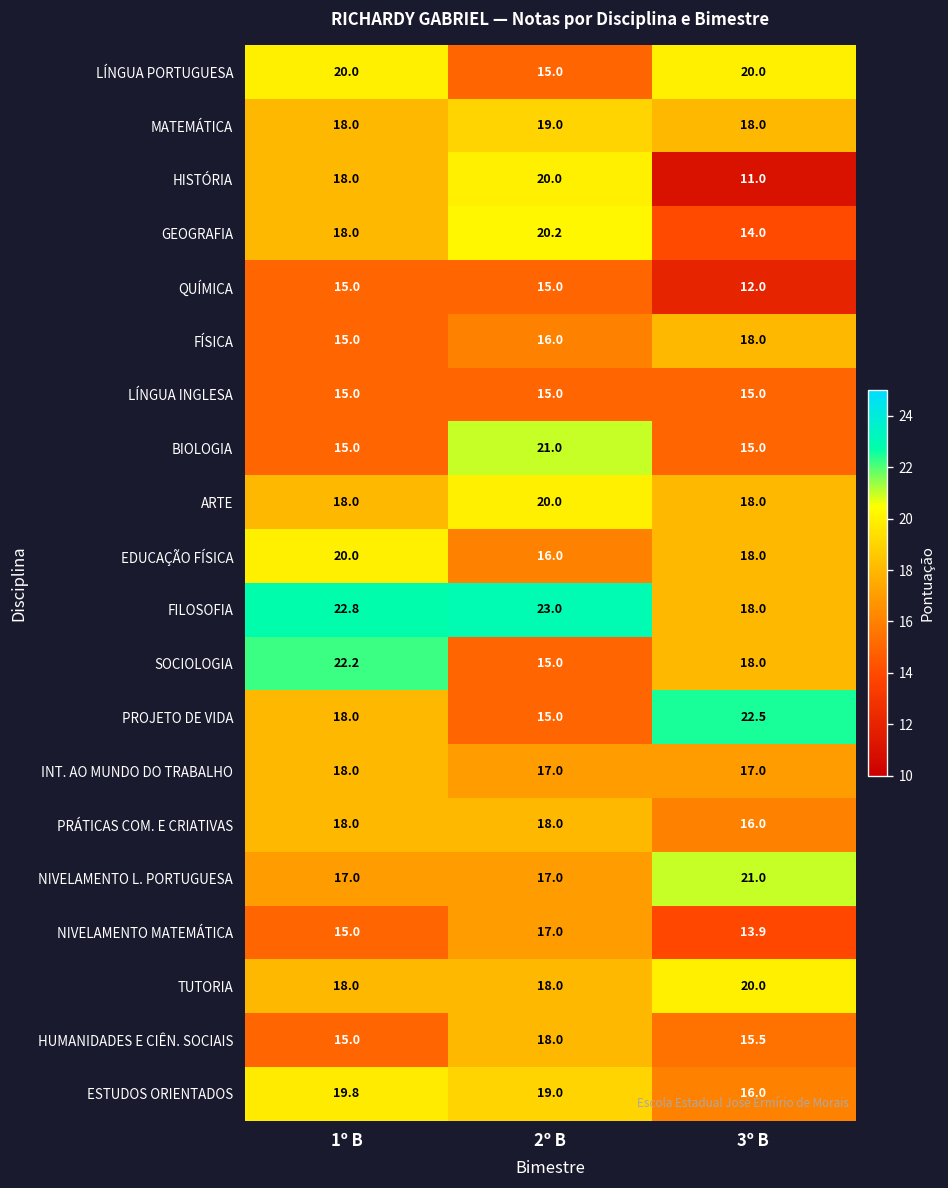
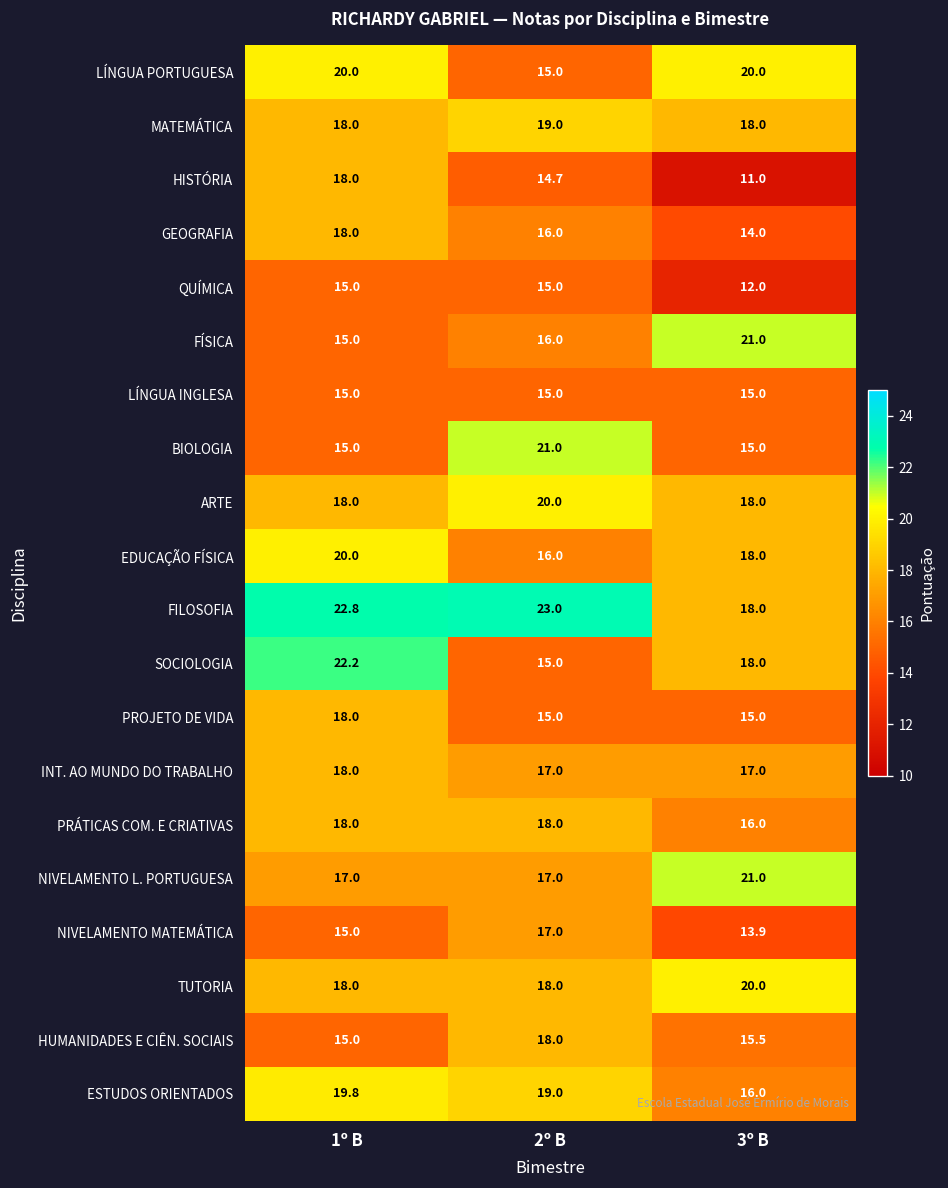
  {
    "LÍNGUA PORTUGUESA": {
      "1º B": 20.0,
      "2º B": 15.0,
      "3º B": 20.0
    },
    "MATEMÁTICA": {
      "1º B": 18.0,
      "2º B": 19.0,
      "3º B": 18.0
    },
    "HISTÓRIA": {
      "1º B": 18.0,
-     "2º B": 20.0,
+     "2º B": 14.7,
      "3º B": 11.0
    },
    "GEOGRAFIA": {
      "1º B": 18.0,
-     "2º B": 20.2,
+     "2º B": 16.0,
      "3º B": 14.0
    },
    "QUÍMICA": {
      "1º B": 15.0,
      "2º B": 15.0,
      "3º B": 12.0
    },
    "FÍSICA": {
      "1º B": 15.0,
      "2º B": 16.0,
-     "3º B": 18.0
+     "3º B": 21.0
    },
    "LÍNGUA INGLESA": {
      "1º B": 15.0,
      "2º B": 15.0,
      "3º B": 15.0
    },
    "BIOLOGIA": {
      "1º B": 15.0,
      "2º B": 21.0,
      "3º B": 15.0
    },
    "ARTE": {
      "1º B": 18.0,
      "2º B": 20.0,
      "3º B": 18.0
    },
    "EDUCAÇÃO FÍSICA": {
      "1º B": 20.0,
      "2º B": 16.0,
      "3º B": 18.0
    },
    "FILOSOFIA": {
      "1º B": 22.8,
      "2º B": 23.0,
      "3º B": 18.0
    },
    "SOCIOLOGIA": {
      "1º B": 22.2,
      "2º B": 15.0,
      "3º B": 18.0
    },
    "PROJETO DE VIDA": {
      "1º B": 18.0,
      "2º B": 15.0,
-     "3º B": 22.5
+     "3º B": 15.0
    },
    "INT. AO MUNDO DO TRABALHO": {
      "1º B": 18.0,
      "2º B": 17.0,
      "3º B": 17.0
    },
    "PRÁTICAS COM. E CRIATIVAS": {
      "1º B": 18.0,
      "2º B": 18.0,
      "3º B": 16.0
    },
    "NIVELAMENTO L. PORTUGUESA": {
      "1º B": 17.0,
      "2º B": 17.0,
      "3º B": 21.0
    },
    "NIVELAMENTO MATEMÁTICA": {
      "1º B": 15.0,
      "2º B": 17.0,
      "3º B": 13.9
    },
    "TUTORIA": {
      "1º B": 18.0,
      "2º B": 18.0,
      "3º B": 20.0
    },
    "HUMANIDADES E CIÊN. SOCIAIS": {
      "1º B": 15.0,
      "2º B": 18.0,
      "3º B": 15.5
    },
    "ESTUDOS ORIENTADOS": {
      "1º B": 19.8,
      "2º B": 19.0
    }
  }
